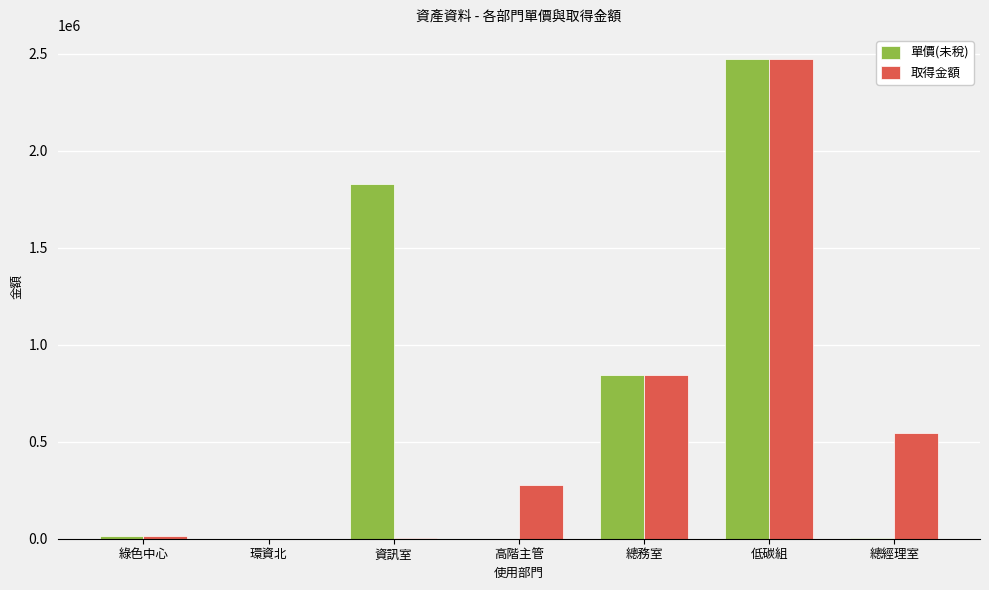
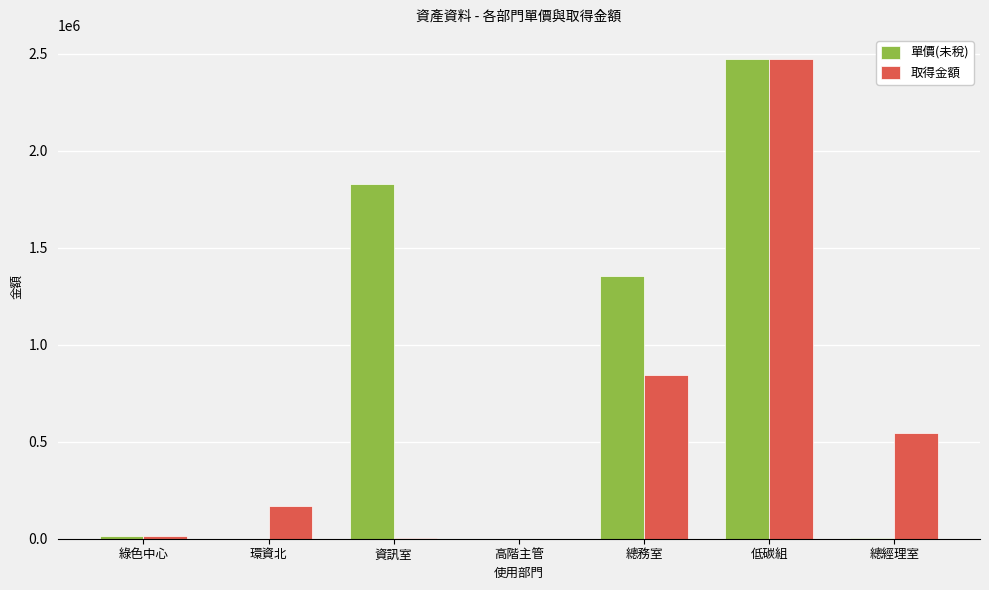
  {
    "單價(未稅)": {
      "綠色中心": 10000,
      "環資北": 0,
      "資訊室": 1830000,
      "高階主管": 0,
-     "總務室": 850000,
+     "總務室": 1350000,
      "低碳組": 2470000
    },
    "取得金額": {
      "綠色中心": 10000,
-     "環資北": 0,
-     "高階主管": 280000,
+     "環資北": 170000,
+     "高階主管": 0,
      "總務室": 850000,
      "低碳組": 2470000,
      "總經理室": 540000
    }
  }
